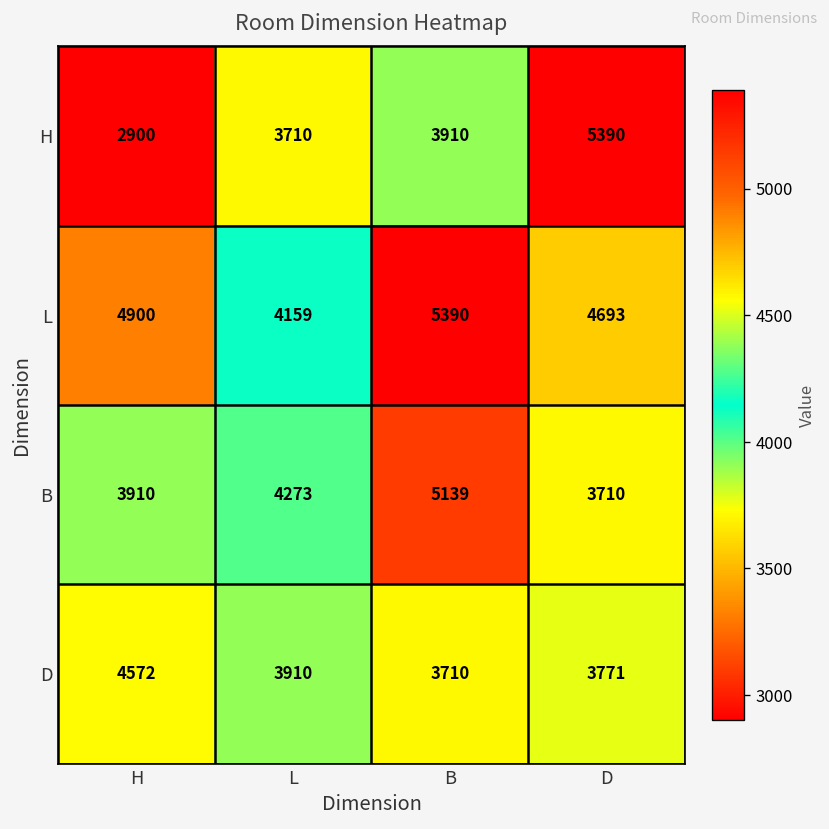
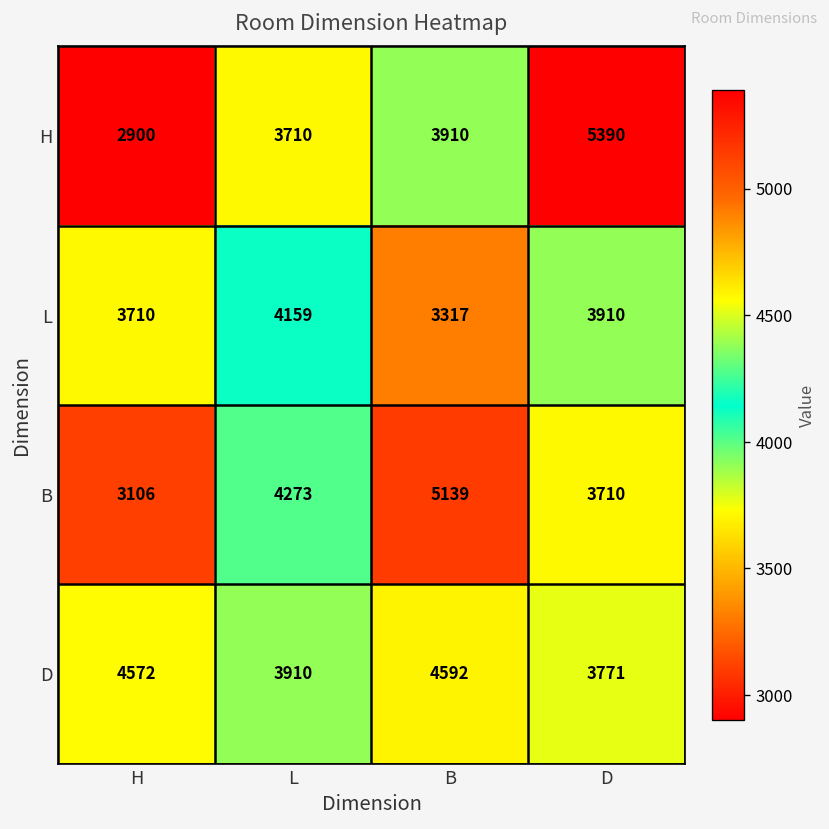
  {
    "H": {
      "H": 2900,
      "L": 3710,
      "B": 3910,
      "D": 5390
    },
    "L": {
-     "H": 4900,
+     "H": 3710,
      "L": 4159,
-     "B": 5390,
-     "D": 4693
+     "B": 3317,
+     "D": 3910
    },
    "B": {
-     "H": 3910,
+     "H": 3106,
      "L": 4273,
      "B": 5139,
      "D": 3710
    },
    "D": {
      "H": 4572,
      "L": 3910,
-     "B": 3710,
+     "B": 4592,
      "D": 3771
    }
  }
